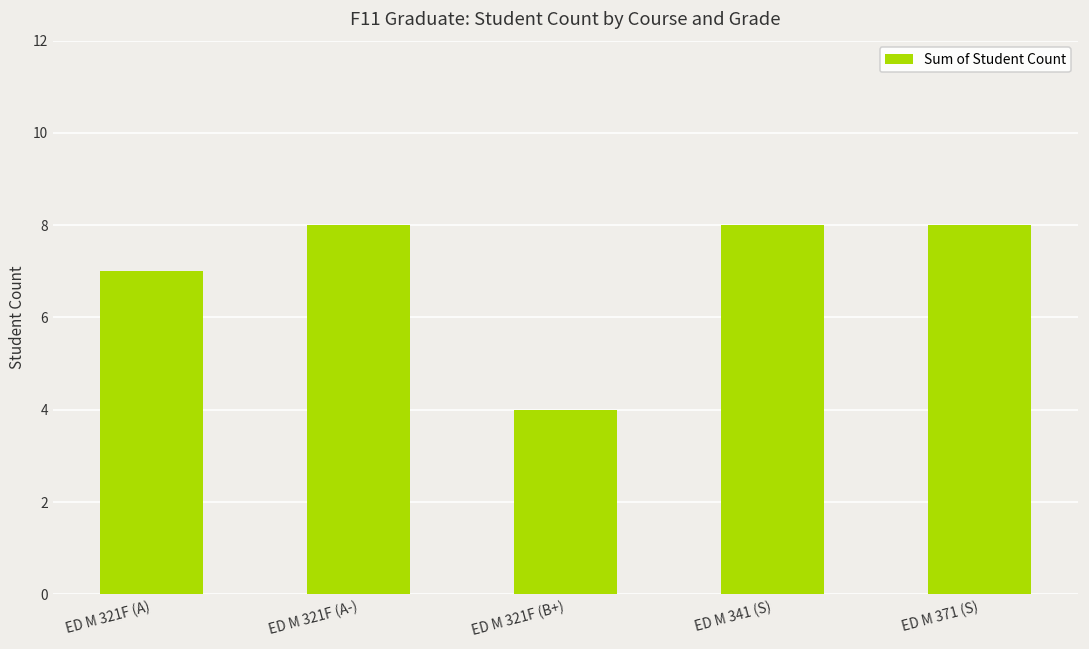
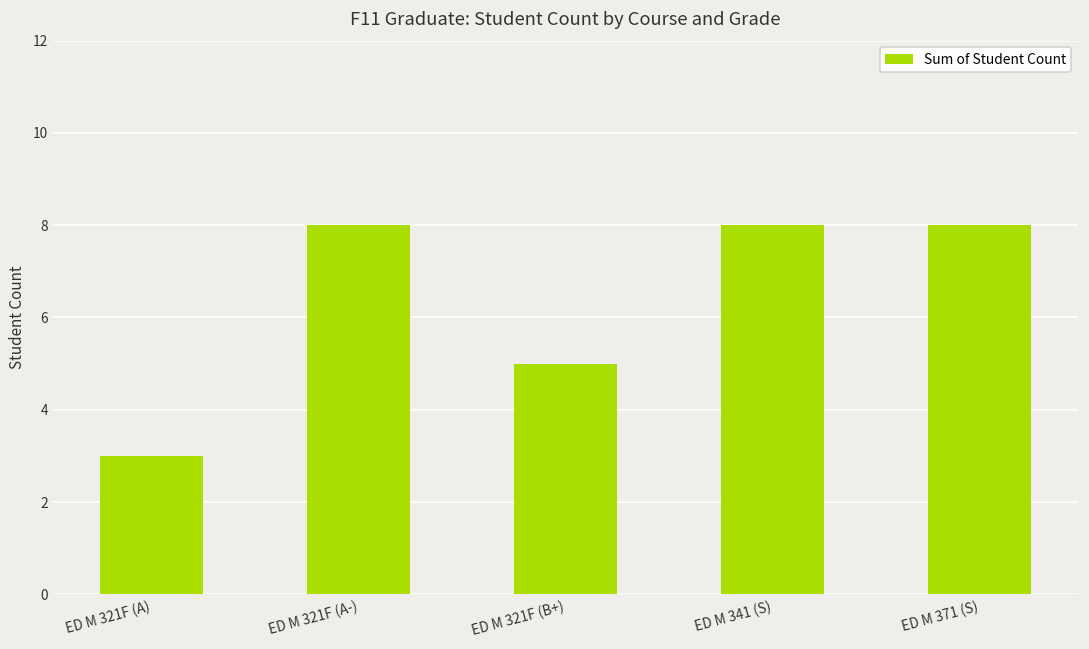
  {
-   "ED M 321F (A)": 7,
+   "ED M 321F (A)": 3,
    "ED M 321F (A-)": 8,
-   "ED M 321F (B+)": 4,
+   "ED M 321F (B+)": 5,
    "ED M 341 (S)": 8,
    "ED M 371 (S)": 8
  }
